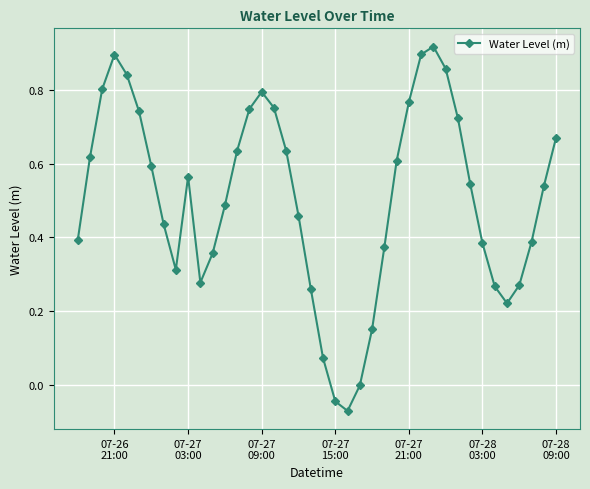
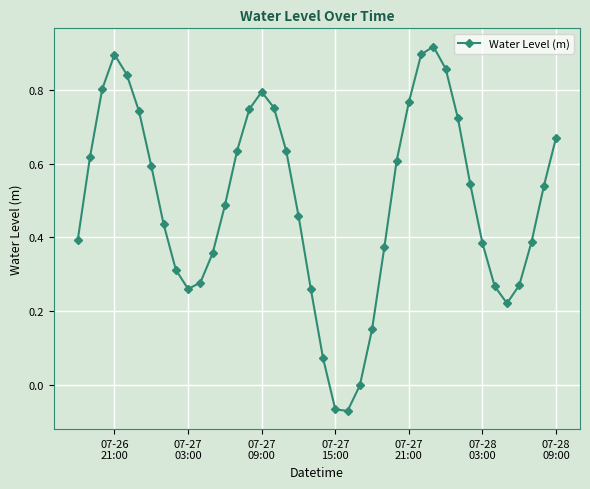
  {
    "07-26 21:00": 0.90,
-   "07-27 03:00": 0.56,
+   "07-27 03:00": 0.26,
    "07-27 09:00": 0.80,
-   "07-27 15:00": -0.05,
+   "07-27 15:00": -0.07,
    "07-27 21:00": 0.77,
    "07-28 03:00": 0.38,
    "07-28 09:00": 0.67
  }
